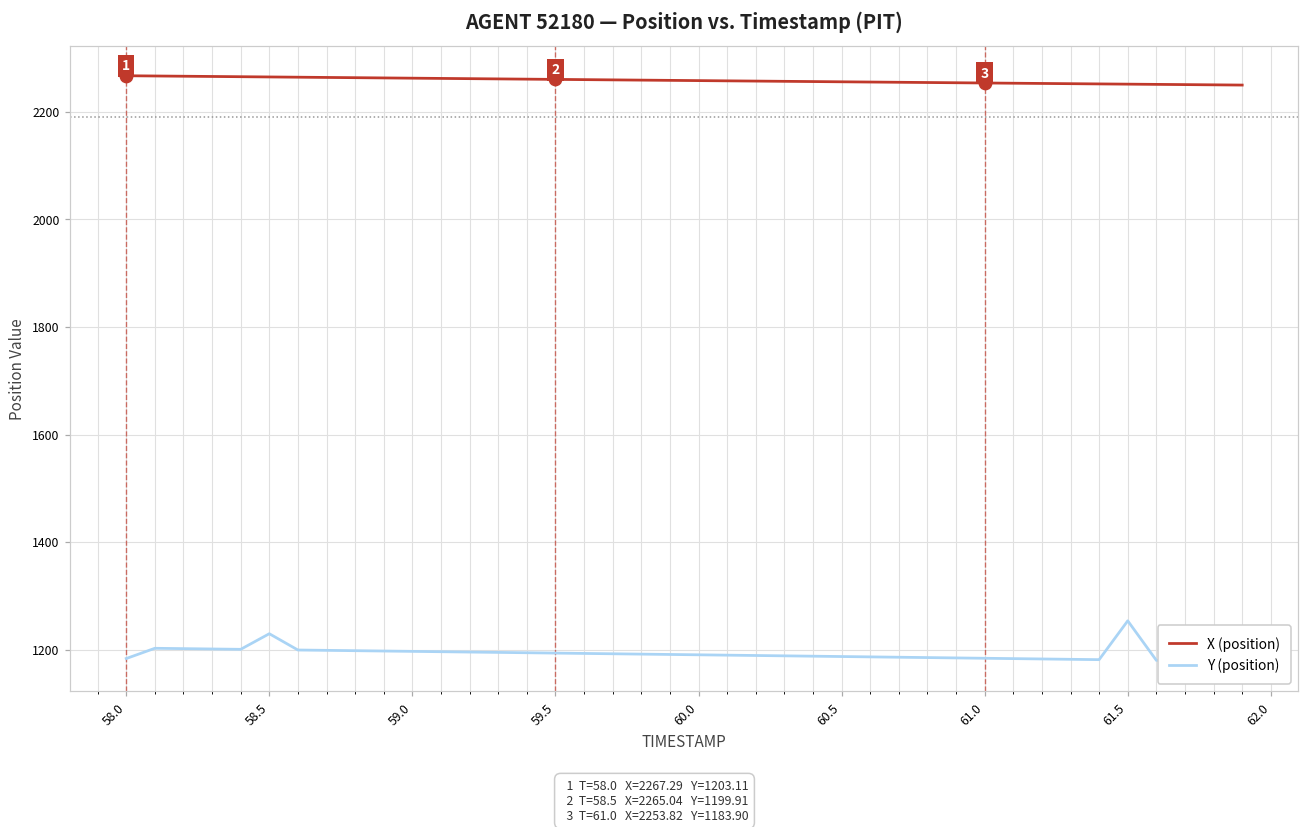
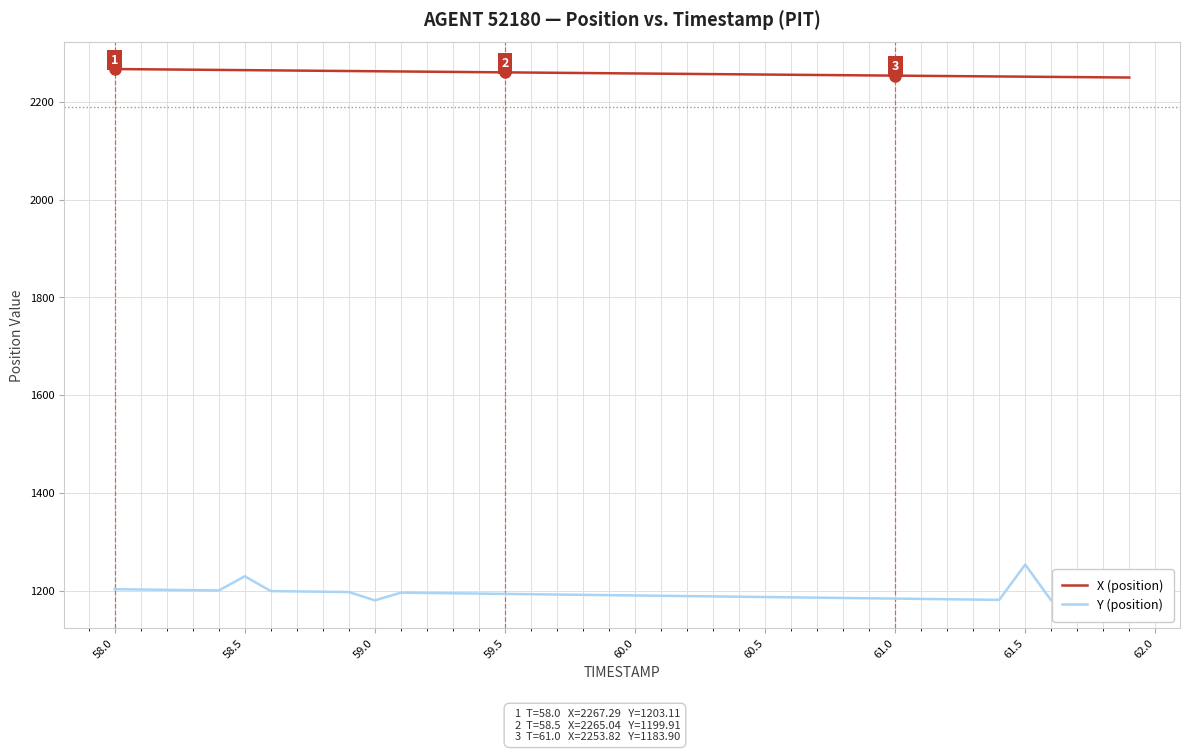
  {
    "Y (position)": {
-     "58.0": 1180,
+     "58.0": 1200,
      "58.5": 1230,
-     "59.0": 1200,
+     "59.0": 1180,
      "59.5": 1190,
      "60.0": 1190,
      "60.5": 1190,
      "61.0": 1180,
      "61.5": 1250
    }
  }
